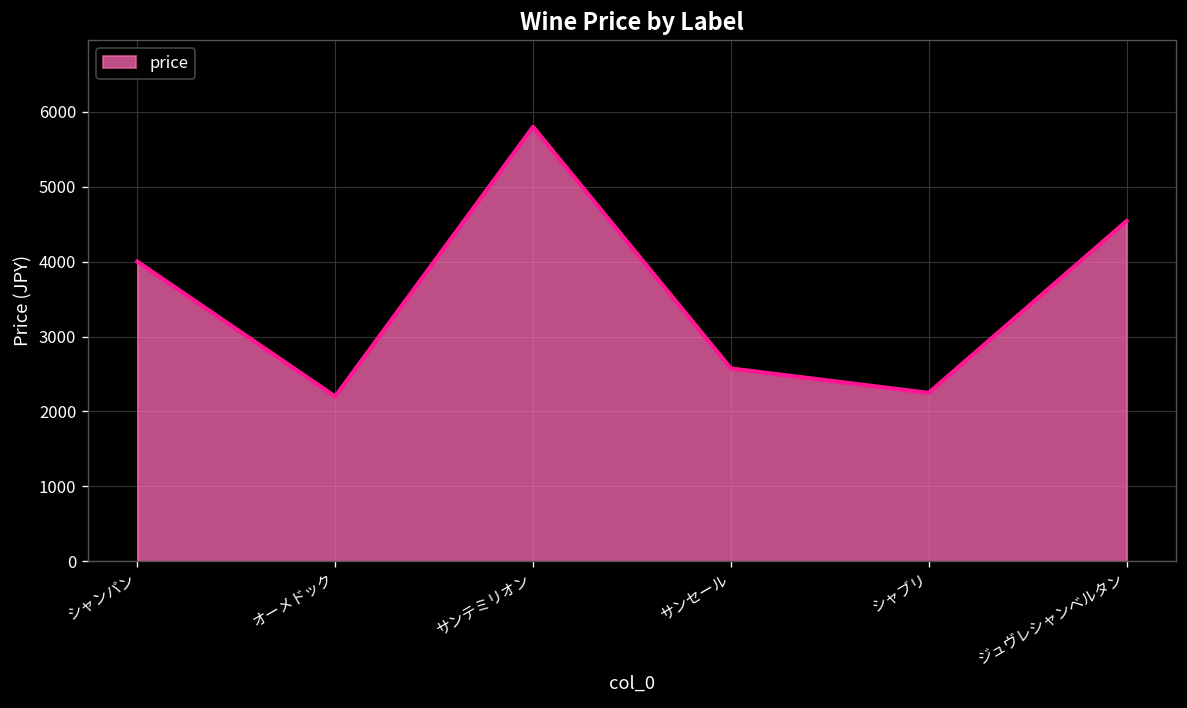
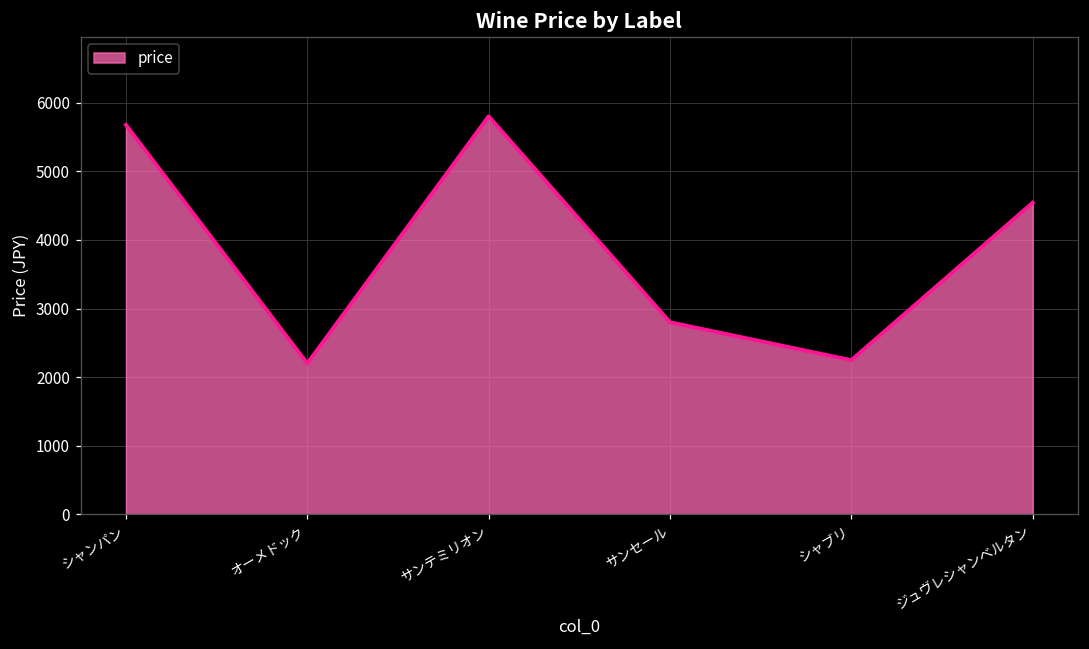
  {
-   "シャンパン": 4000,
+   "シャンパン": 5700,
    "オーメドック": 2200,
    "サンテミリオン": 5800,
-   "サンセール": 2600,
+   "サンセール": 2800,
    "シャブリ": 2200,
    "ジュヴレシャンベルタン": 4500
  }
